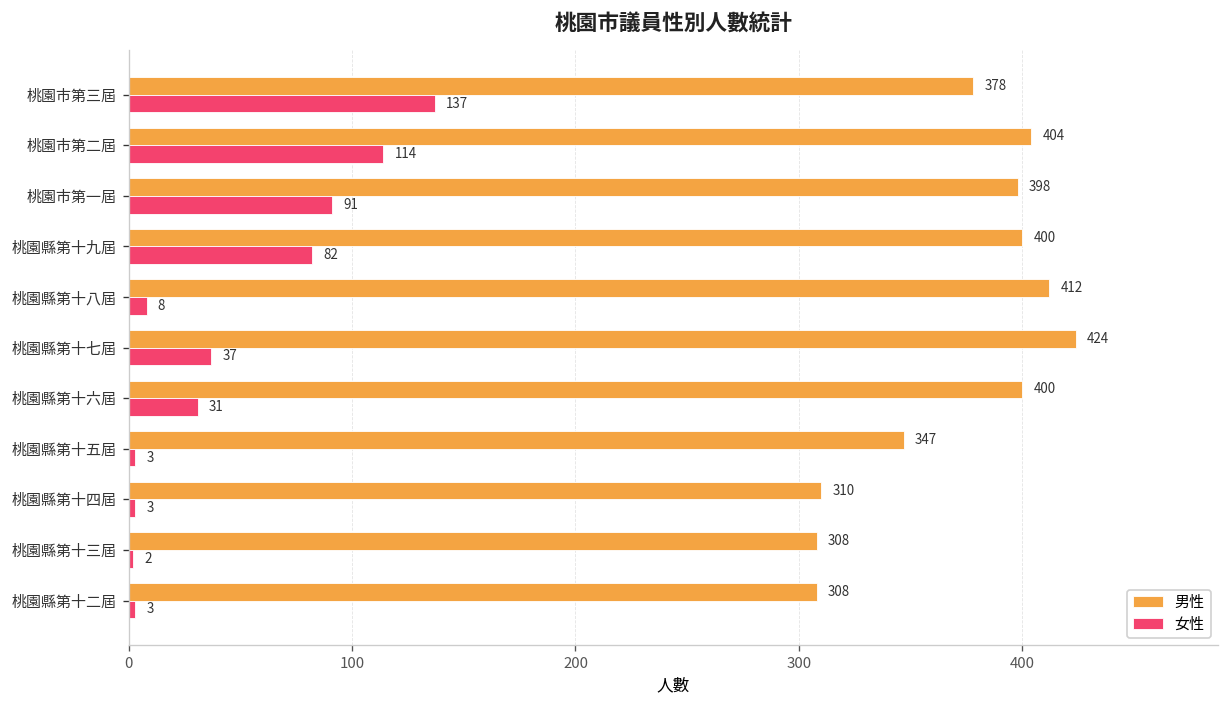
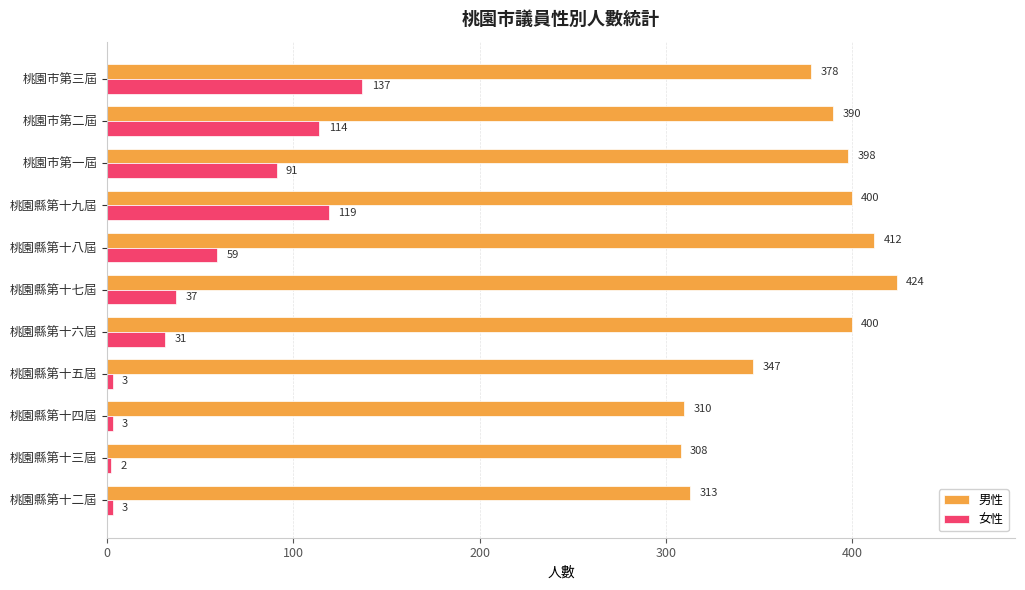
  {
    "男性": {
      "桃園市第三屆": 378,
-     "桃園市第二屆": 404,
+     "桃園市第二屆": 390,
      "桃園市第一屆": 398,
      "桃園縣第十九屆": 400,
      "桃園縣第十八屆": 412,
      "桃園縣第十七屆": 424,
      "桃園縣第十六屆": 400,
      "桃園縣第十五屆": 347,
      "桃園縣第十四屆": 310,
      "桃園縣第十三屆": 308,
-     "桃園縣第十二屆": 308
+     "桃園縣第十二屆": 313
    },
    "女性": {
      "桃園市第三屆": 137,
      "桃園市第二屆": 114,
      "桃園市第一屆": 91,
-     "桃園縣第十九屆": 82,
-     "桃園縣第十八屆": 8,
+     "桃園縣第十九屆": 119,
+     "桃園縣第十八屆": 59,
      "桃園縣第十七屆": 37,
      "桃園縣第十六屆": 31,
      "桃園縣第十五屆": 3,
      "桃園縣第十四屆": 3,
      "桃園縣第十三屆": 2,
      "桃園縣第十二屆": 3
    }
  }
